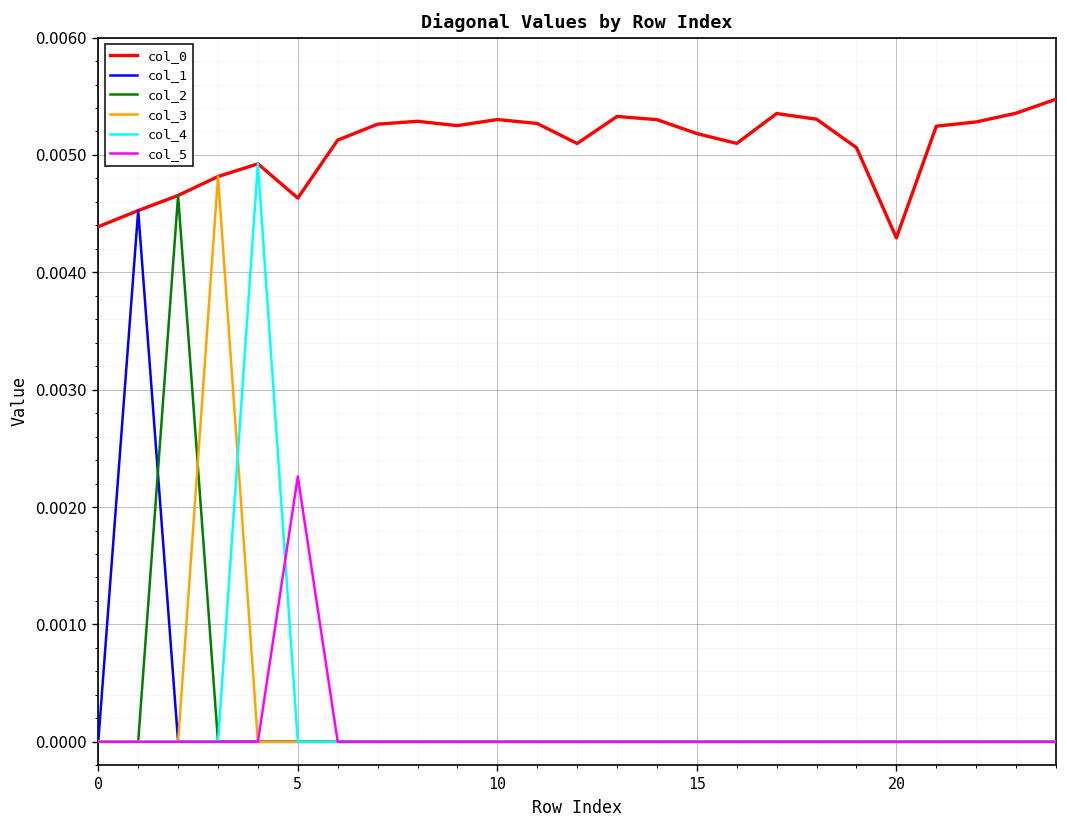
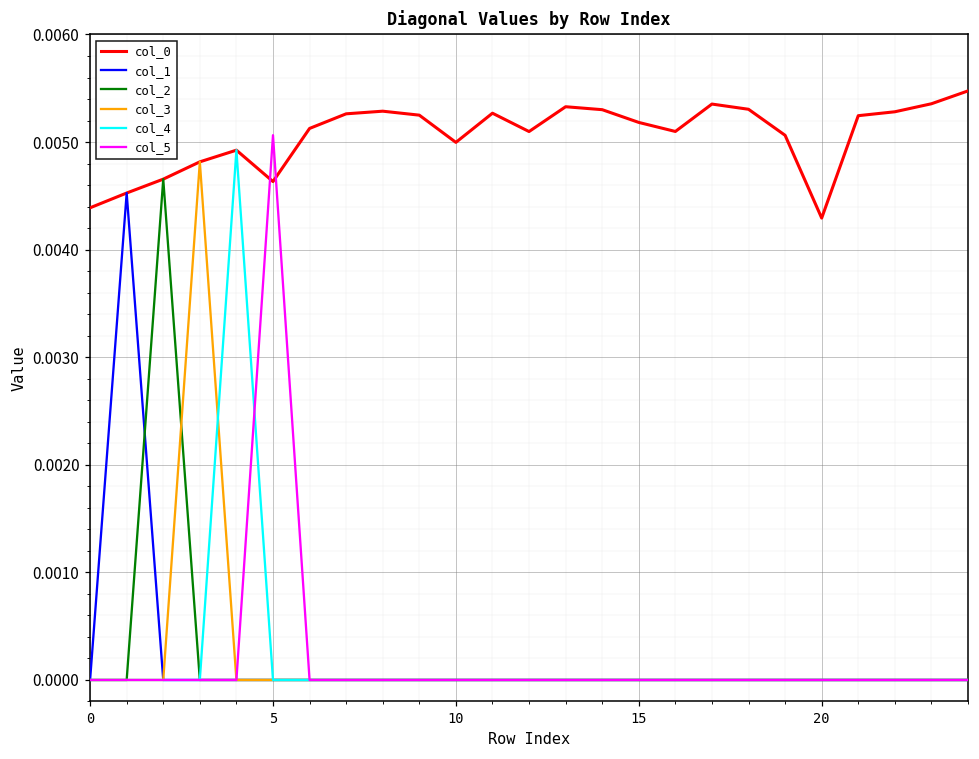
  {
    "col_0": {
      "0": 0.0044,
      "5": 0.0046,
-     "10": 0.0053,
+     "10": 0.0050,
      "15": 0.0052,
      "20": 0.0043
    },
    "col_5": {
-     "5": 0.0023
+     "5": 0.0051
    }
  }
